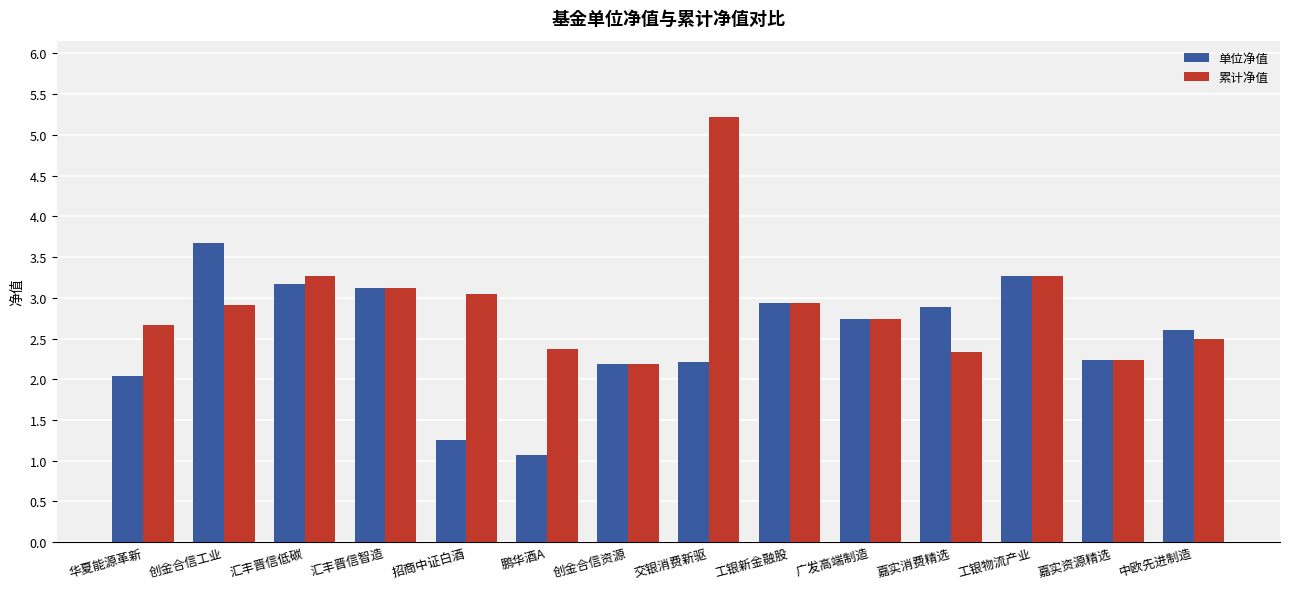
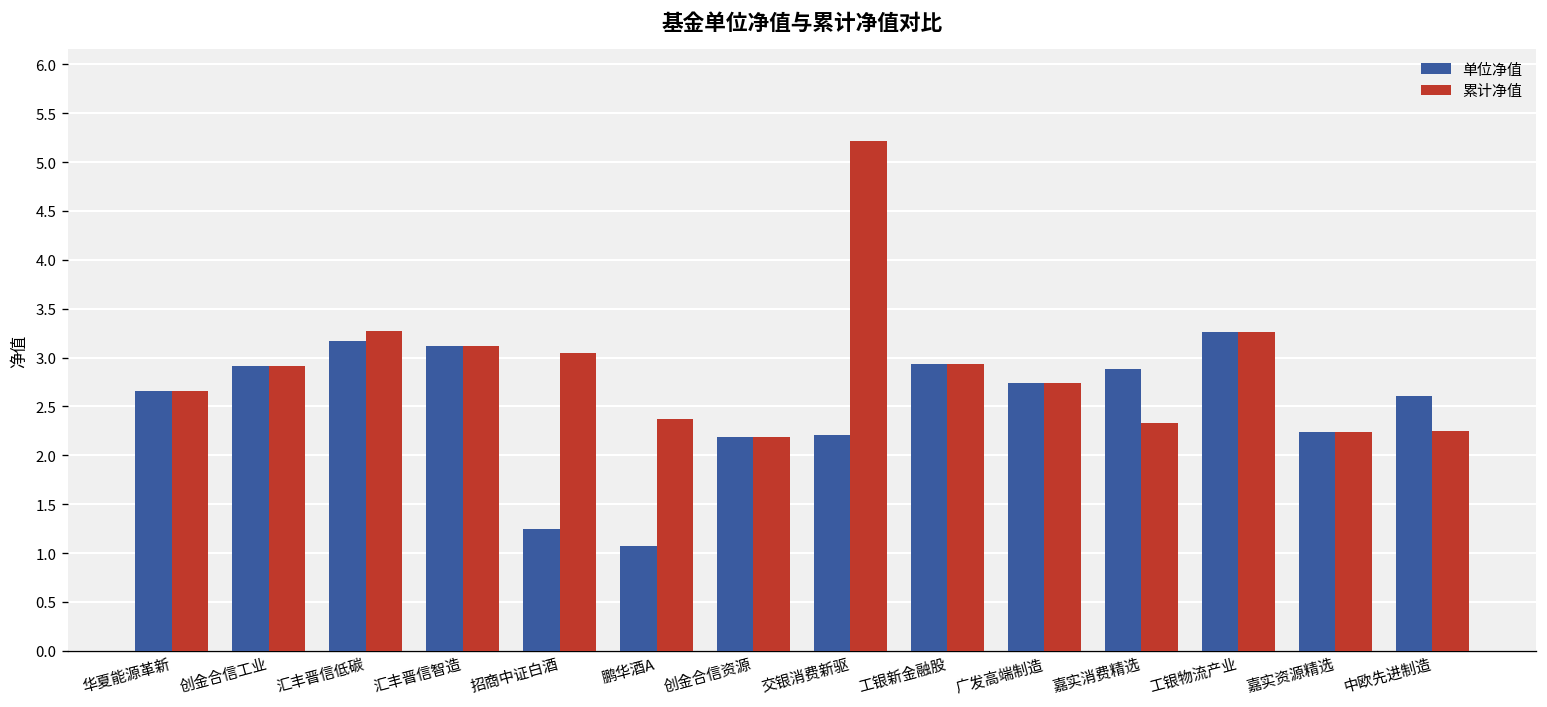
  {
    "单位净值": {
-     "华夏能源革新": 2.0,
-     "创金合信工业": 3.7,
+     "华夏能源革新": 2.7,
+     "创金合信工业": 2.9,
      "汇丰晋信低碳": 3.2,
      "汇丰晋信智造": 3.1,
      "招商中证白酒": 1.3,
      "鹏华酒A": 1.1,
      "创金合信资源": 2.2,
      "交银消费新驱": 2.2,
      "工银新金融股": 2.9,
      "广发高端制造": 2.7,
      "嘉实消费精选": 2.9,
      "工银物流产业": 3.3,
      "嘉实资源精选": 2.2,
      "中欧先进制造": 2.6
    },
    "累计净值": {
      "华夏能源革新": 2.7,
      "创金合信工业": 2.9,
      "汇丰晋信低碳": 3.3,
      "汇丰晋信智造": 3.1,
      "招商中证白酒": 3.0,
      "鹏华酒A": 2.4,
      "创金合信资源": 2.2,
      "交银消费新驱": 5.2,
      "工银新金融股": 2.9,
      "广发高端制造": 2.7,
      "嘉实消费精选": 2.3,
      "工银物流产业": 3.3,
      "嘉实资源精选": 2.2,
-     "中欧先进制造": 2.5
+     "中欧先进制造": 2.2
    }
  }
